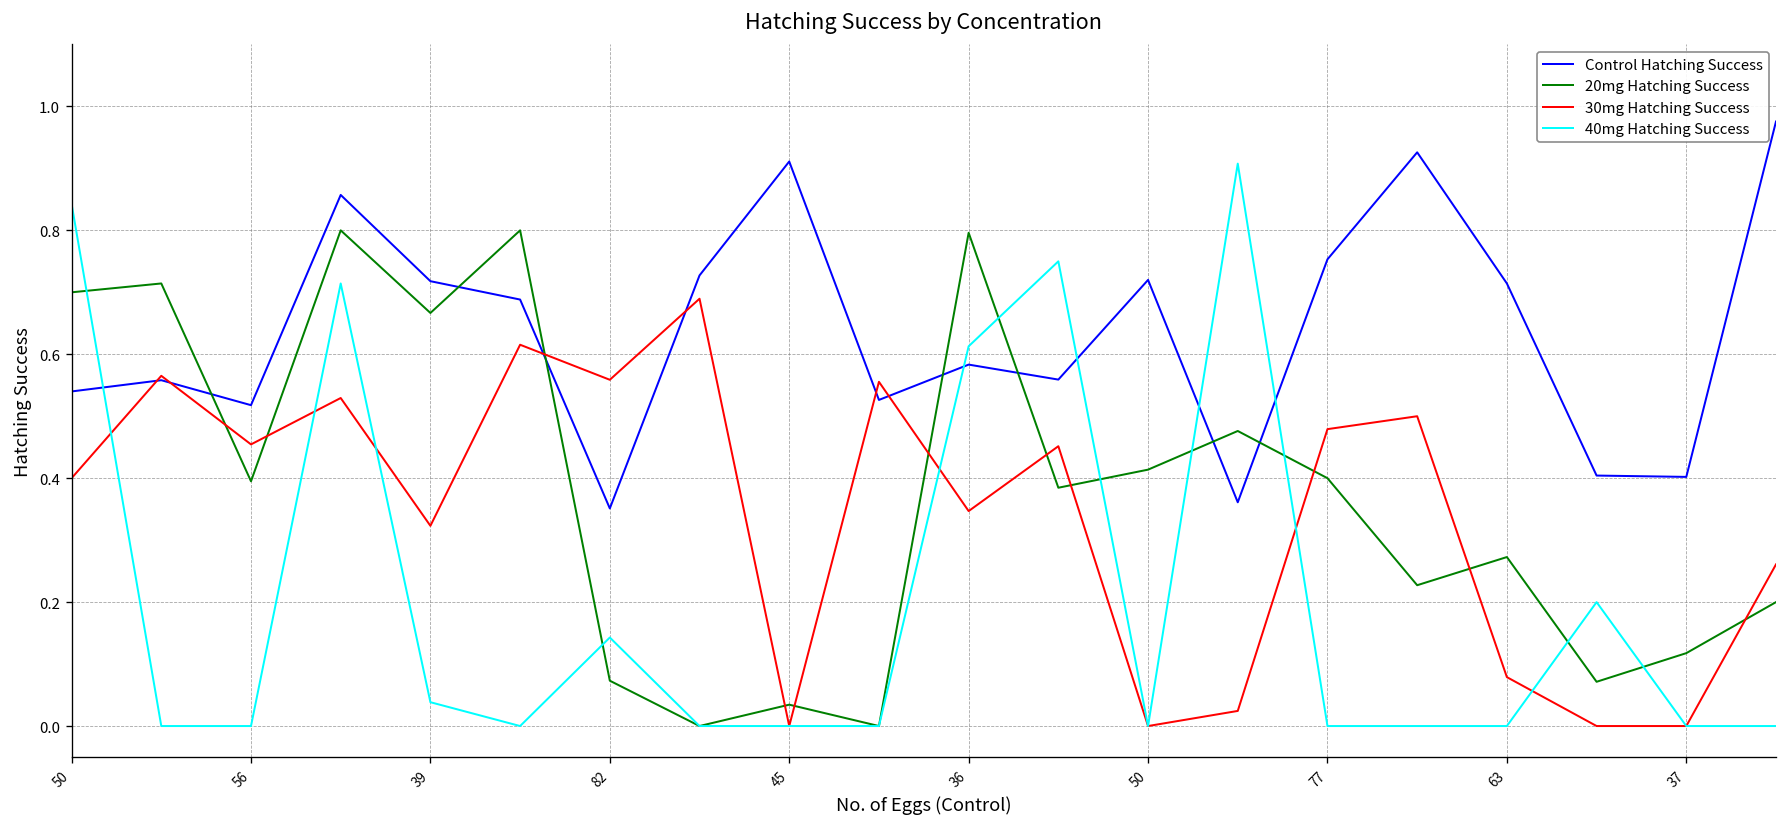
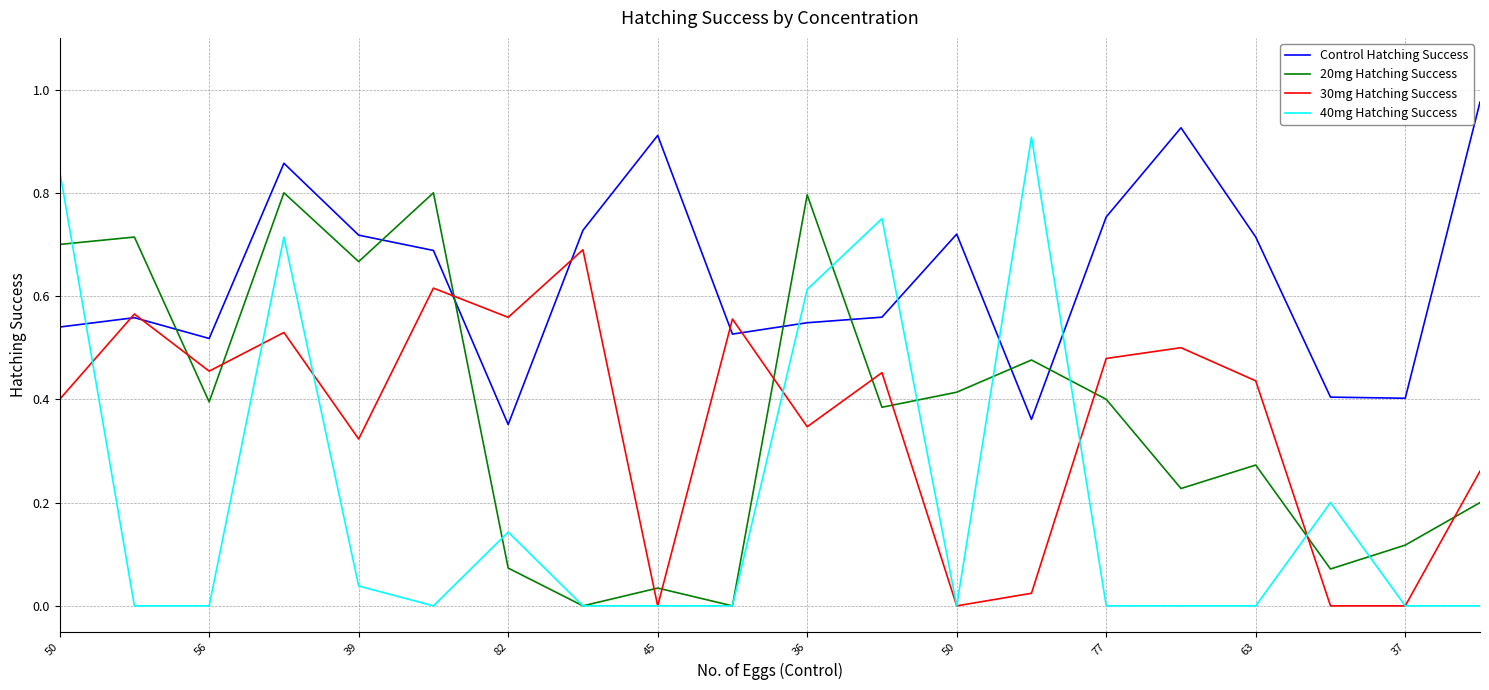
  {
    "Control Hatching Success": {
      "56": 0.52,
      "39": 0.72,
      "82": 0.35,
      "45": 0.91,
-     "36": 0.58,
+     "36": 0.55,
      "77": 0.75,
      "63": 0.71,
      "37": 0.40
    },
    "20mg Hatching Success": {
      "56": 0.40,
      "39": 0.67,
      "82": 0.07,
      "45": 0.03,
      "36": 0.80,
      "77": 0.40,
      "63": 0.27,
      "37": 0.12
    },
    "30mg Hatching Success": {
      "56": 0.45,
      "39": 0.32,
      "82": 0.56,
      "36": 0.35,
      "77": 0.48,
-     "63": 0.08
+     "63": 0.44
    },
    "40mg Hatching Success": {
      "56": 0.00,
      "39": 0.04,
      "82": 0.14,
      "36": 0.61,
      "77": 0.00,
      "63": 0.00
    }
  }
